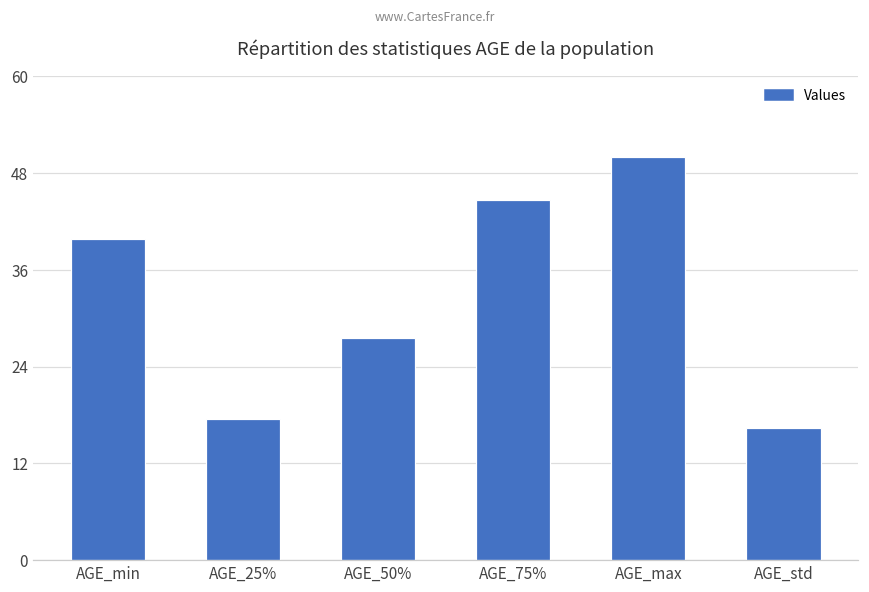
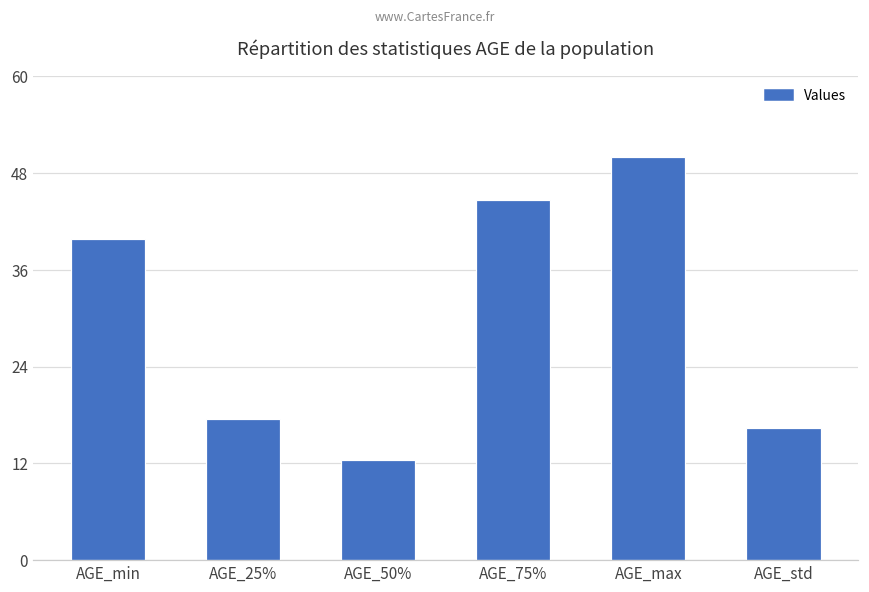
  {
    "AGE_min": 40,
    "AGE_25%": 18,
-   "AGE_50%": 28,
+   "AGE_50%": 12,
    "AGE_75%": 45,
    "AGE_max": 50,
    "AGE_std": 16
  }
